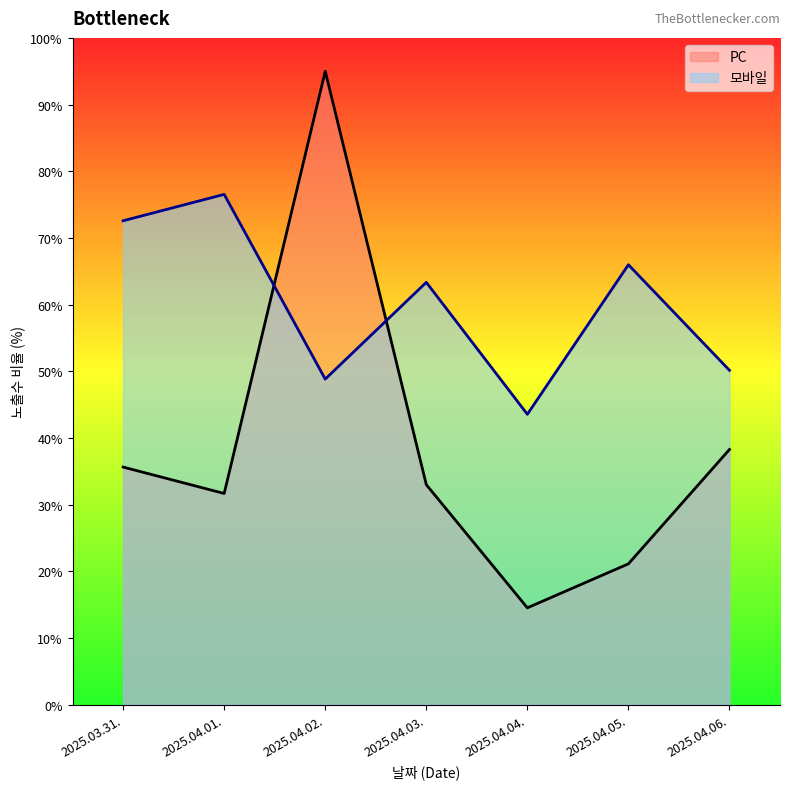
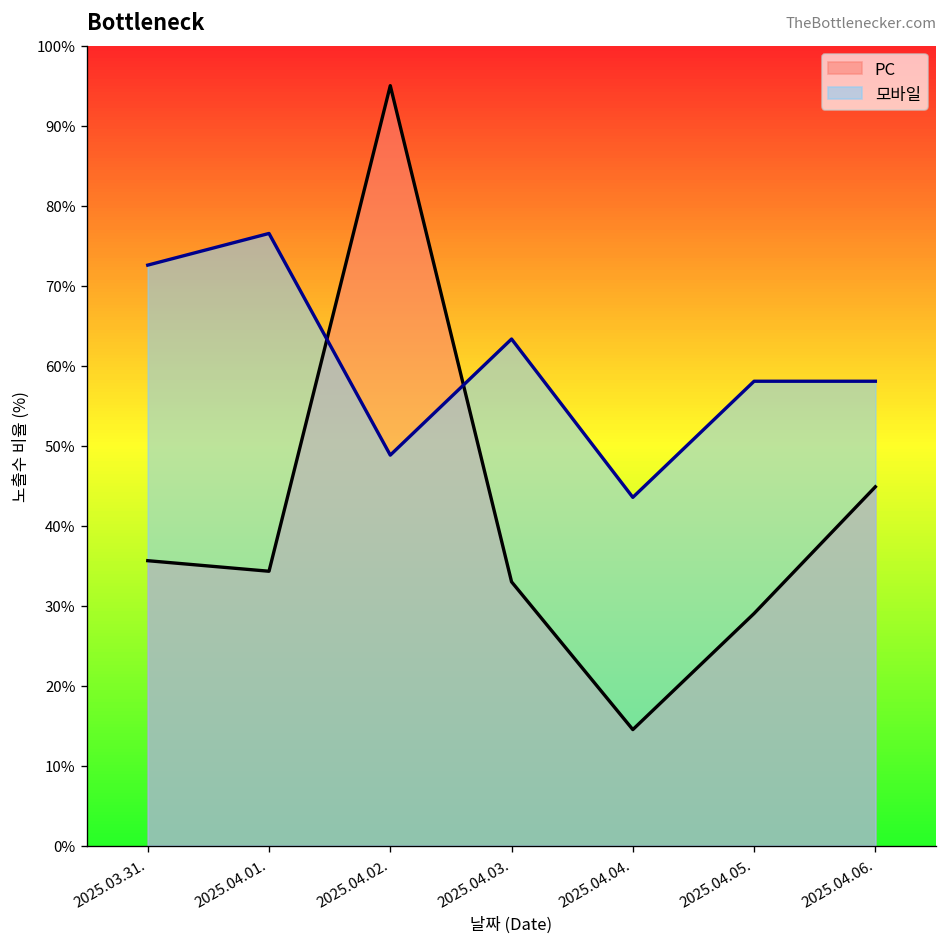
  {
    "PC": {
      "2025.03.31.": "36%",
-     "2025.04.01.": "32%",
+     "2025.04.01.": "34%",
      "2025.04.02.": "95%",
      "2025.04.03.": "33%",
      "2025.04.04.": "15%",
-     "2025.04.05.": "21%",
-     "2025.04.06.": "38%"
+     "2025.04.05.": "29%",
+     "2025.04.06.": "45%"
    },
    "모바일": {
      "2025.03.31.": "73%",
      "2025.04.01.": "77%",
      "2025.04.02.": "49%",
      "2025.04.03.": "63%",
      "2025.04.04.": "44%",
-     "2025.04.05.": "66%",
-     "2025.04.06.": "50%"
+     "2025.04.05.": "58%",
+     "2025.04.06.": "58%"
    }
  }
